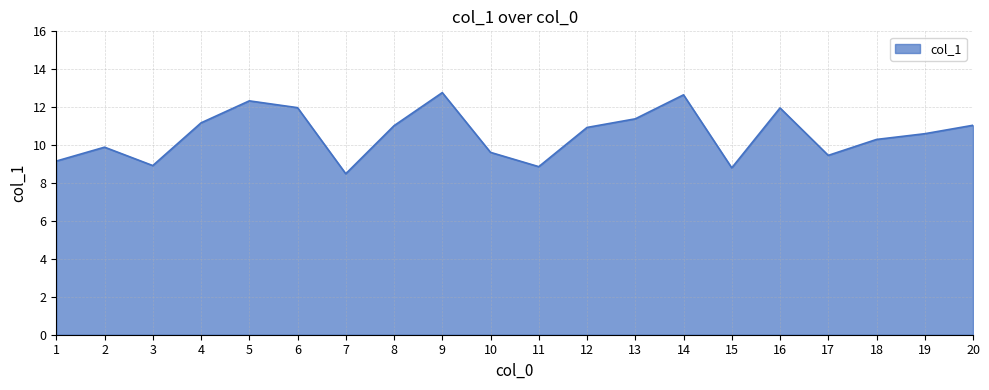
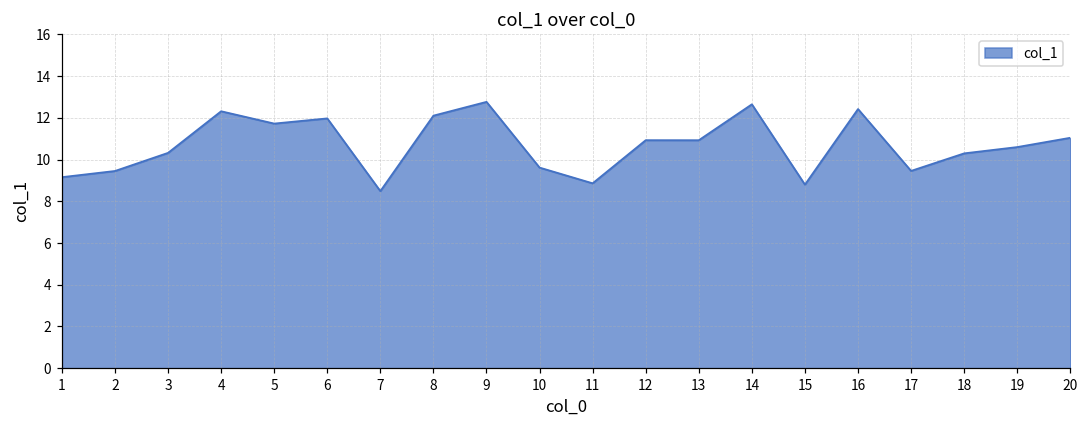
  {
    "1": 9.2,
-   "2": 9.9,
-   "3": 8.9,
-   "4": 11.2,
-   "5": 12.3,
+   "2": 9.5,
+   "3": 10.3,
+   "4": 12.3,
+   "5": 11.7,
    "6": 12.0,
    "7": 8.5,
-   "8": 11.0,
+   "8": 12.1,
    "9": 12.8,
    "10": 9.6,
    "11": 8.9,
    "12": 10.9,
-   "13": 11.4,
+   "13": 10.9,
    "14": 12.7,
    "15": 8.8,
-   "16": 12.0,
+   "16": 12.4,
    "17": 9.5,
    "18": 10.3,
    "19": 10.6,
    "20": 11.0
  }
